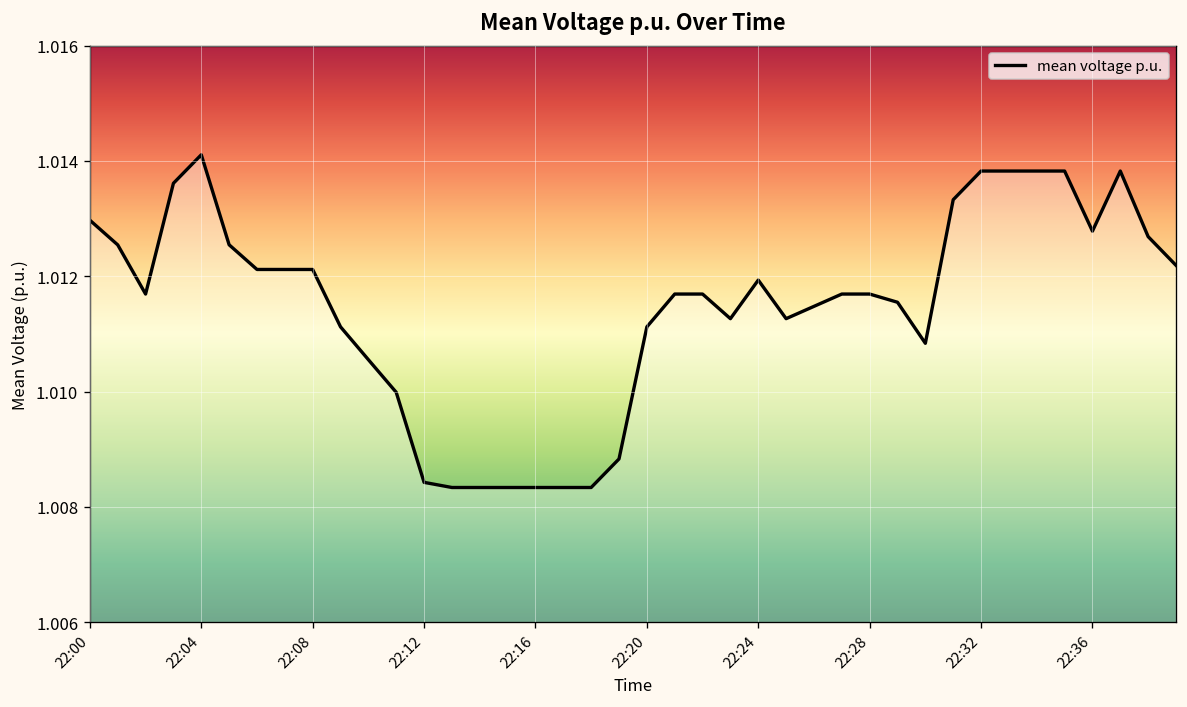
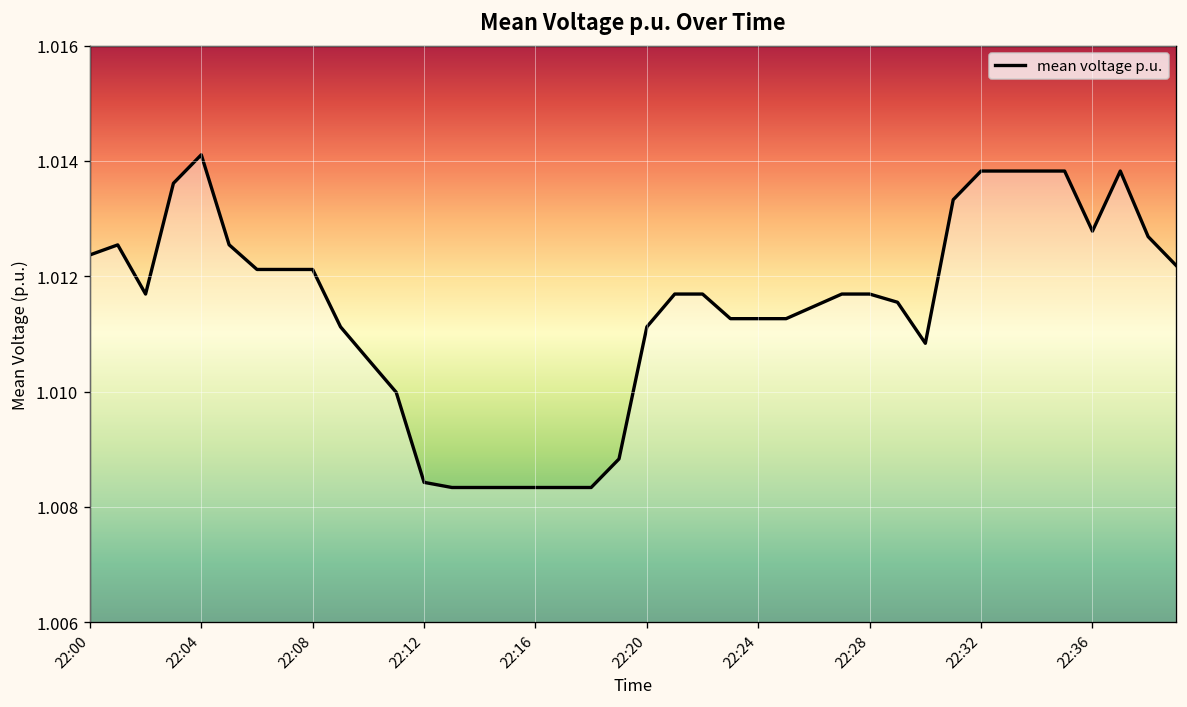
  {
-   "22:00": 1.0130,
+   "22:00": 1.0124,
    "22:04": 1.0141,
    "22:08": 1.0121,
    "22:12": 1.0084,
    "22:16": 1.0083,
    "22:20": 1.0111,
-   "22:24": 1.0119,
+   "22:24": 1.0113,
    "22:28": 1.0117,
    "22:32": 1.0138,
    "22:36": 1.0128
  }
